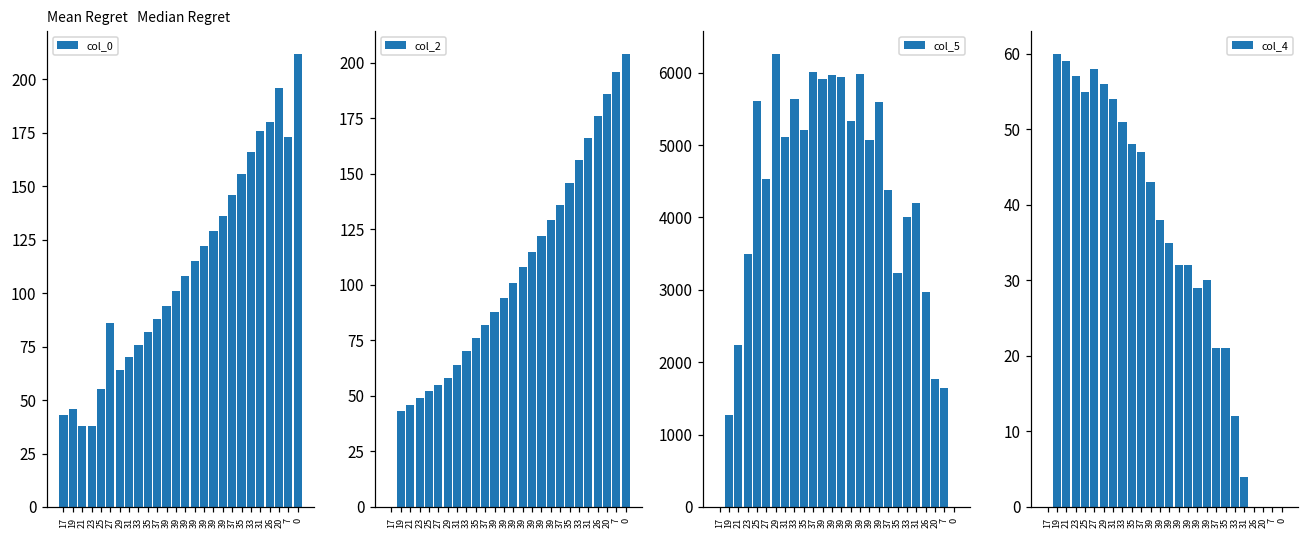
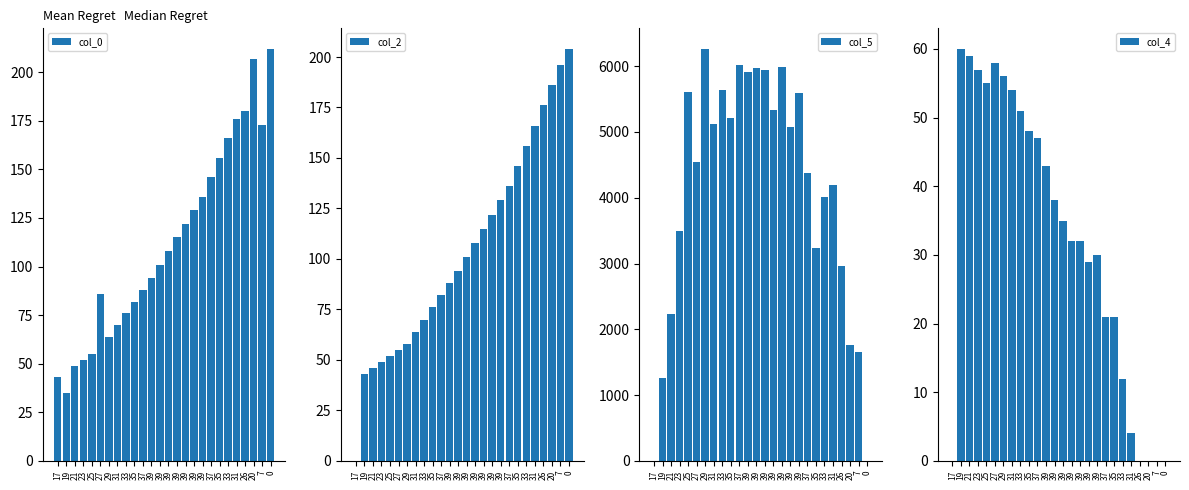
  {
    "Mean Regret Median Regret": {
      "17": 43,
-     "19": 46,
-     "21": 38,
-     "23": 38,
+     "19": 35,
+     "21": 49,
+     "23": 52,
      "25": 55,
      "27": 86,
      "29": 64,
      "26": 180,
-     "20": 196,
+     "20": 207,
      "7": 173,
      "0": 212
    }
  }
